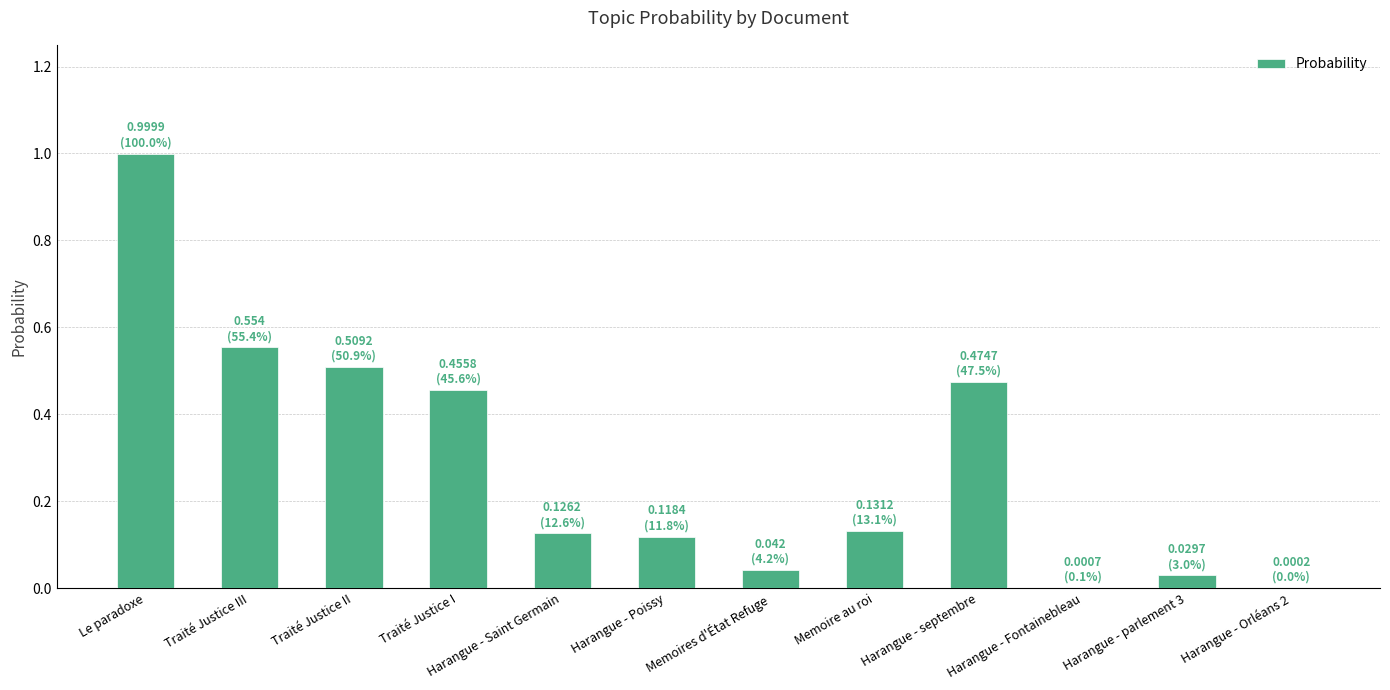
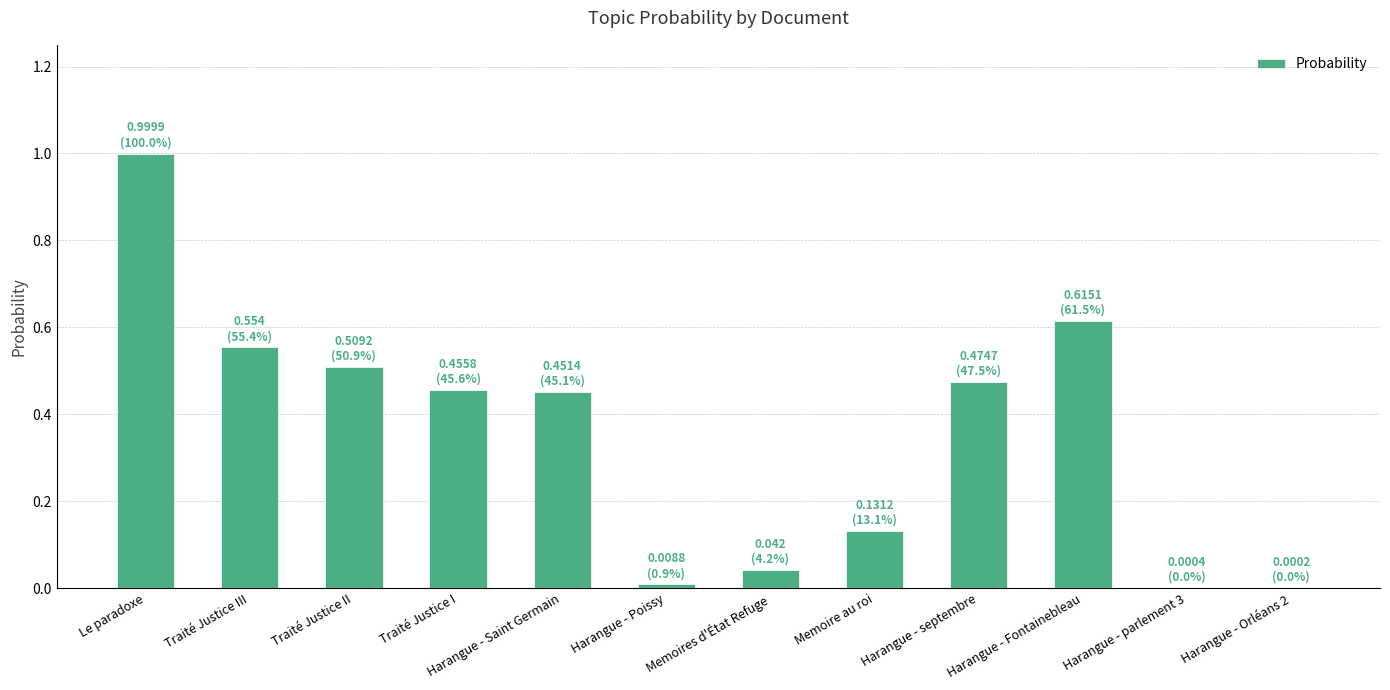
  {
    "Le paradoxe": "0.9999",
    "Traité Justice III": "0.554",
    "Traité Justice II": "0.5092",
    "Traité Justice I": "0.4558",
-   "Harangue - Saint Germain": "0.1262 (12.6%)",
-   "Harangue - Poissy": "0.1184 (11.8%)",
+   "Harangue - Saint Germain": "0.4514 (45.1%)",
+   "Harangue - Poissy": "0.0088 (0.9%)",
    "Memoires d'État Refuge": "0.042",
    "Memoire au roi": "0.1312",
    "Harangue - septembre": "0.4747",
-   "Harangue - Fontainebleau": "0.0007 (0.1%)",
-   "Harangue - parlement 3": "0.0297 (3.0%)",
+   "Harangue - Fontainebleau": "0.6151 (61.5%)",
+   "Harangue - parlement 3": "0.0004 (0.0%)",
    "Harangue - Orléans 2": "0.0002"
  }
